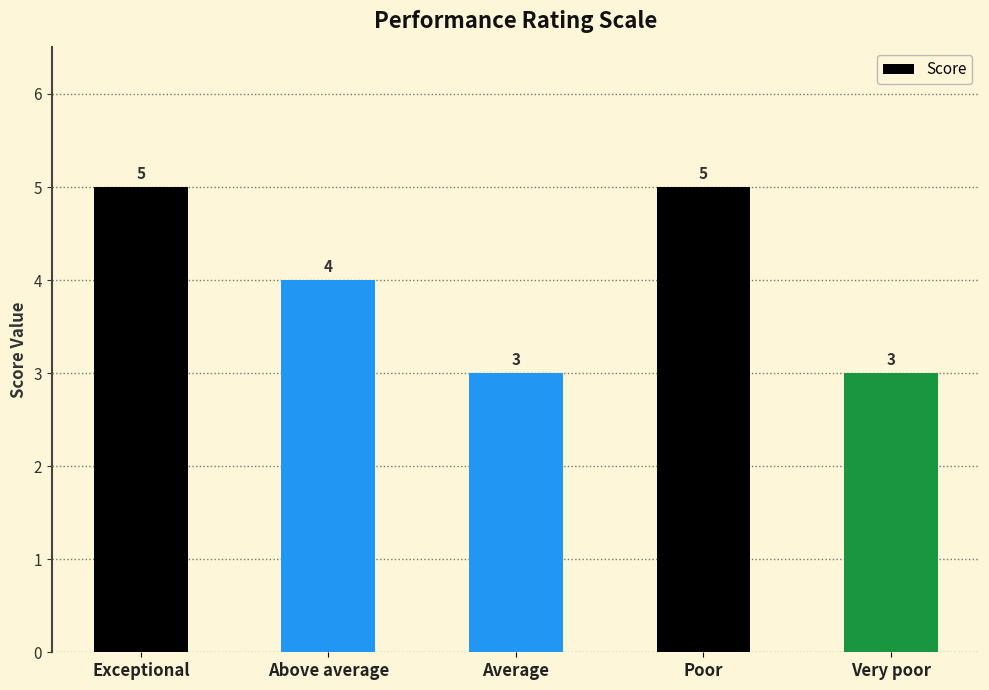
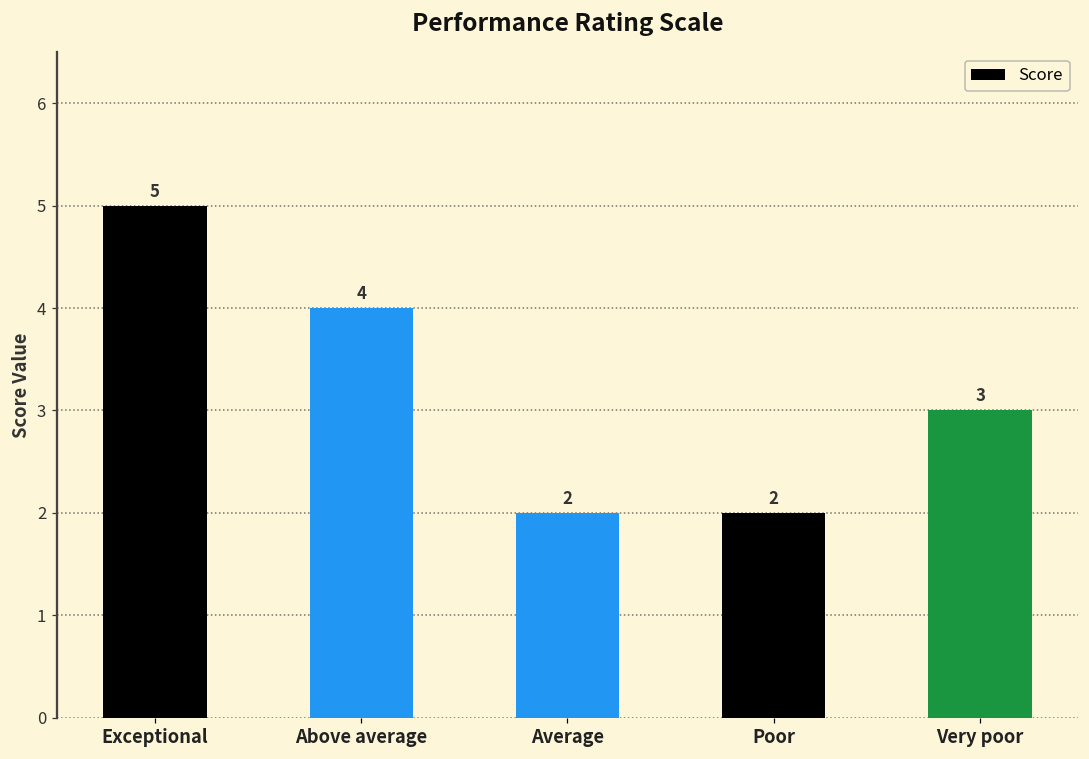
  {
    "Exceptional": 5,
    "Above average": 4,
-   "Average": 3,
-   "Poor": 5,
+   "Average": 2,
+   "Poor": 2,
    "Very poor": 3
  }
